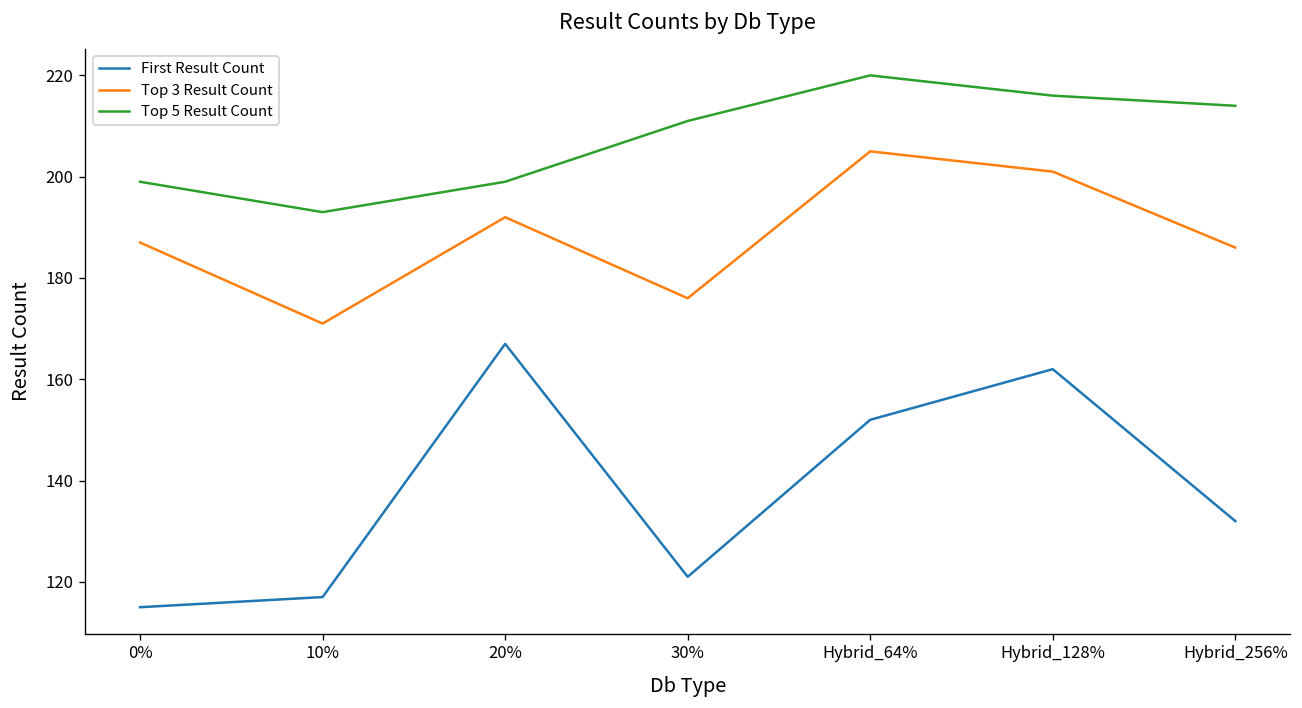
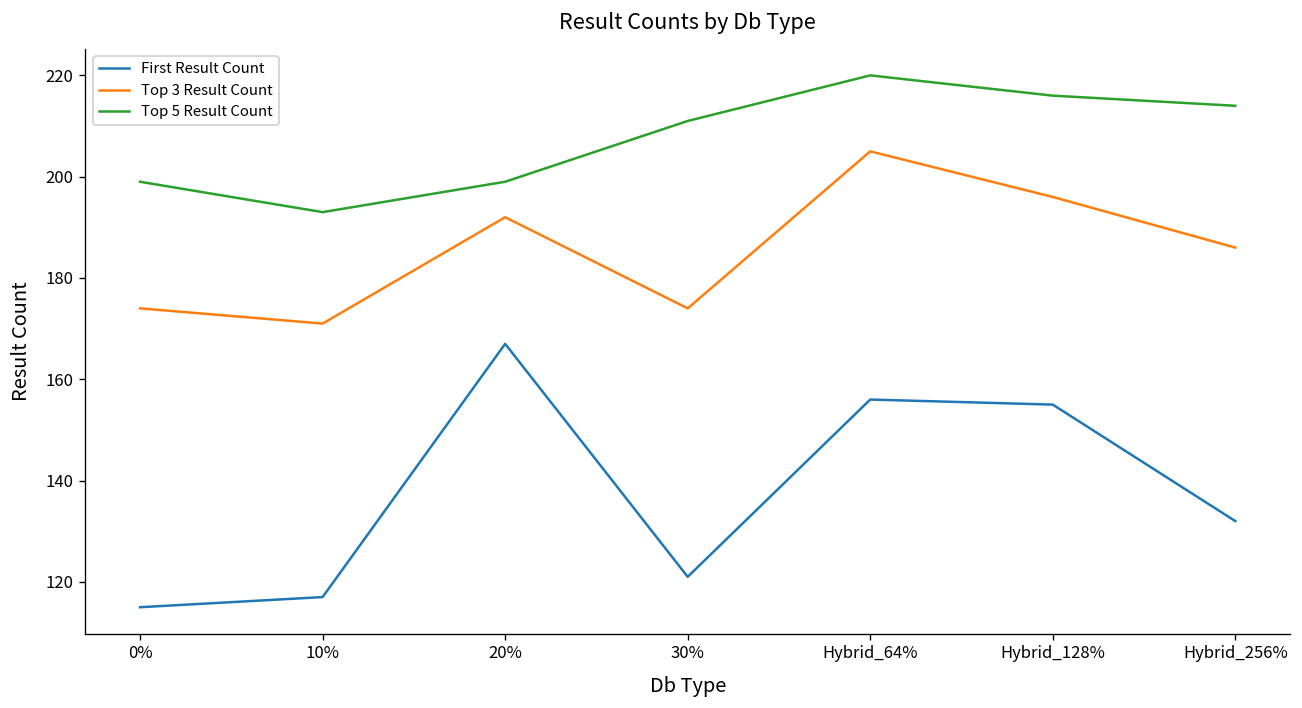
  {
    "First Result Count": {
      "0%": 115,
      "10%": 117,
      "20%": 167,
      "30%": 121,
-     "Hybrid_64%": 152,
-     "Hybrid_128%": 162,
+     "Hybrid_64%": 156,
+     "Hybrid_128%": 155,
      "Hybrid_256%": 132
    },
    "Top 3 Result Count": {
-     "0%": 187,
+     "0%": 174,
      "10%": 171,
      "20%": 192,
-     "30%": 176,
+     "30%": 174,
      "Hybrid_64%": 205,
-     "Hybrid_128%": 201,
+     "Hybrid_128%": 196,
      "Hybrid_256%": 186
    },
    "Top 5 Result Count": {
      "0%": 199,
      "10%": 193,
      "20%": 199,
      "30%": 211,
      "Hybrid_64%": 220,
      "Hybrid_128%": 216,
      "Hybrid_256%": 214
    }
  }
